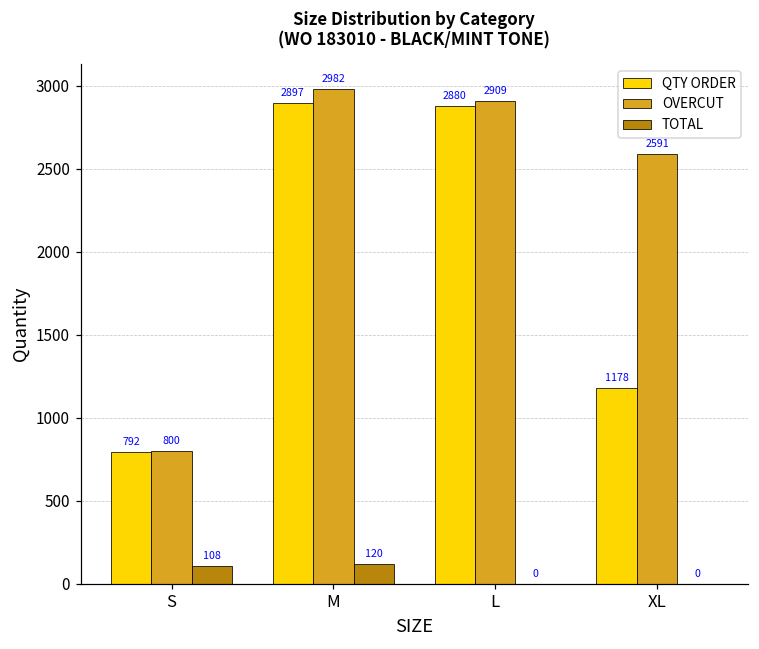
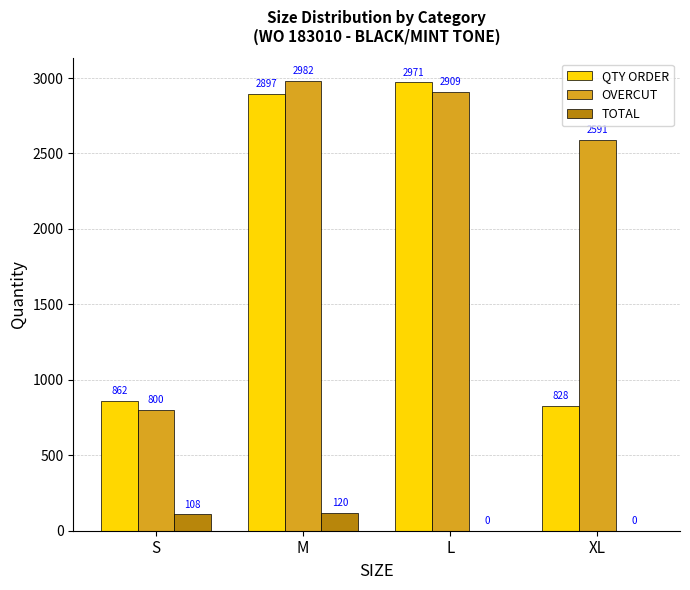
  {
    "QTY ORDER": {
-     "S": 792,
+     "S": 862,
      "M": 2897,
-     "L": 2880,
-     "XL": 1178
+     "L": 2971,
+     "XL": 828
    }
  }
